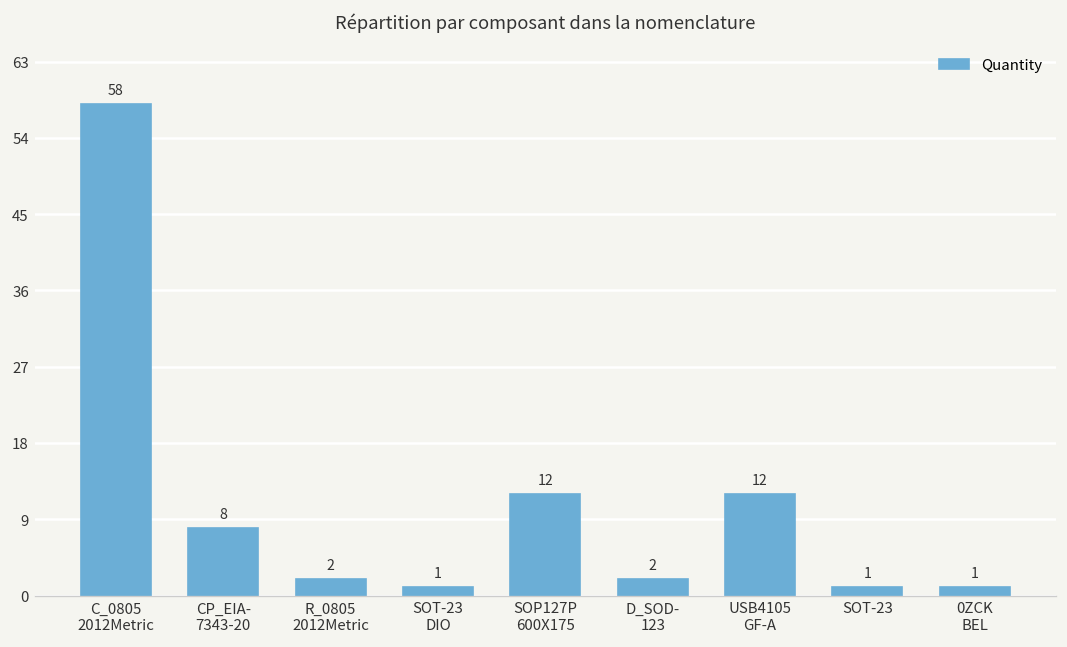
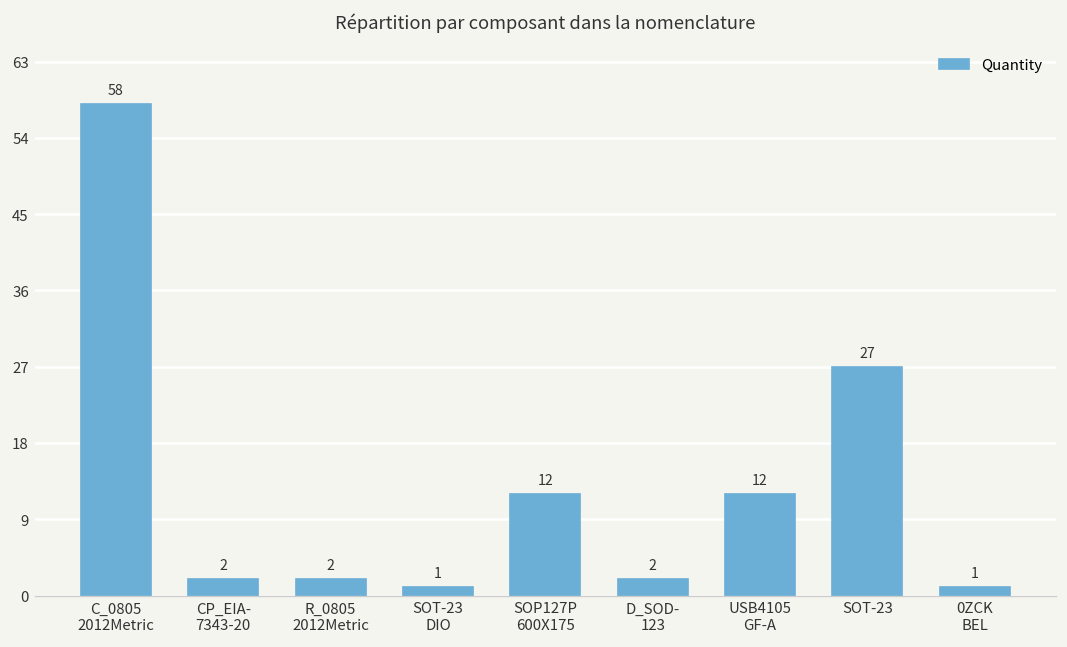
  {
    "C_0805 2012Metric": 58,
-   "CP_EIA- 7343-20": 8,
+   "CP_EIA- 7343-20": 2,
    "R_0805 2012Metric": 2,
    "SOT-23 DIO": 1,
    "SOP127P 600X175": 12,
    "D_SOD- 123": 2,
    "USB4105 GF-A": 12,
-   "SOT-23": 1,
+   "SOT-23": 27,
    "0ZCK BEL": 1
  }
